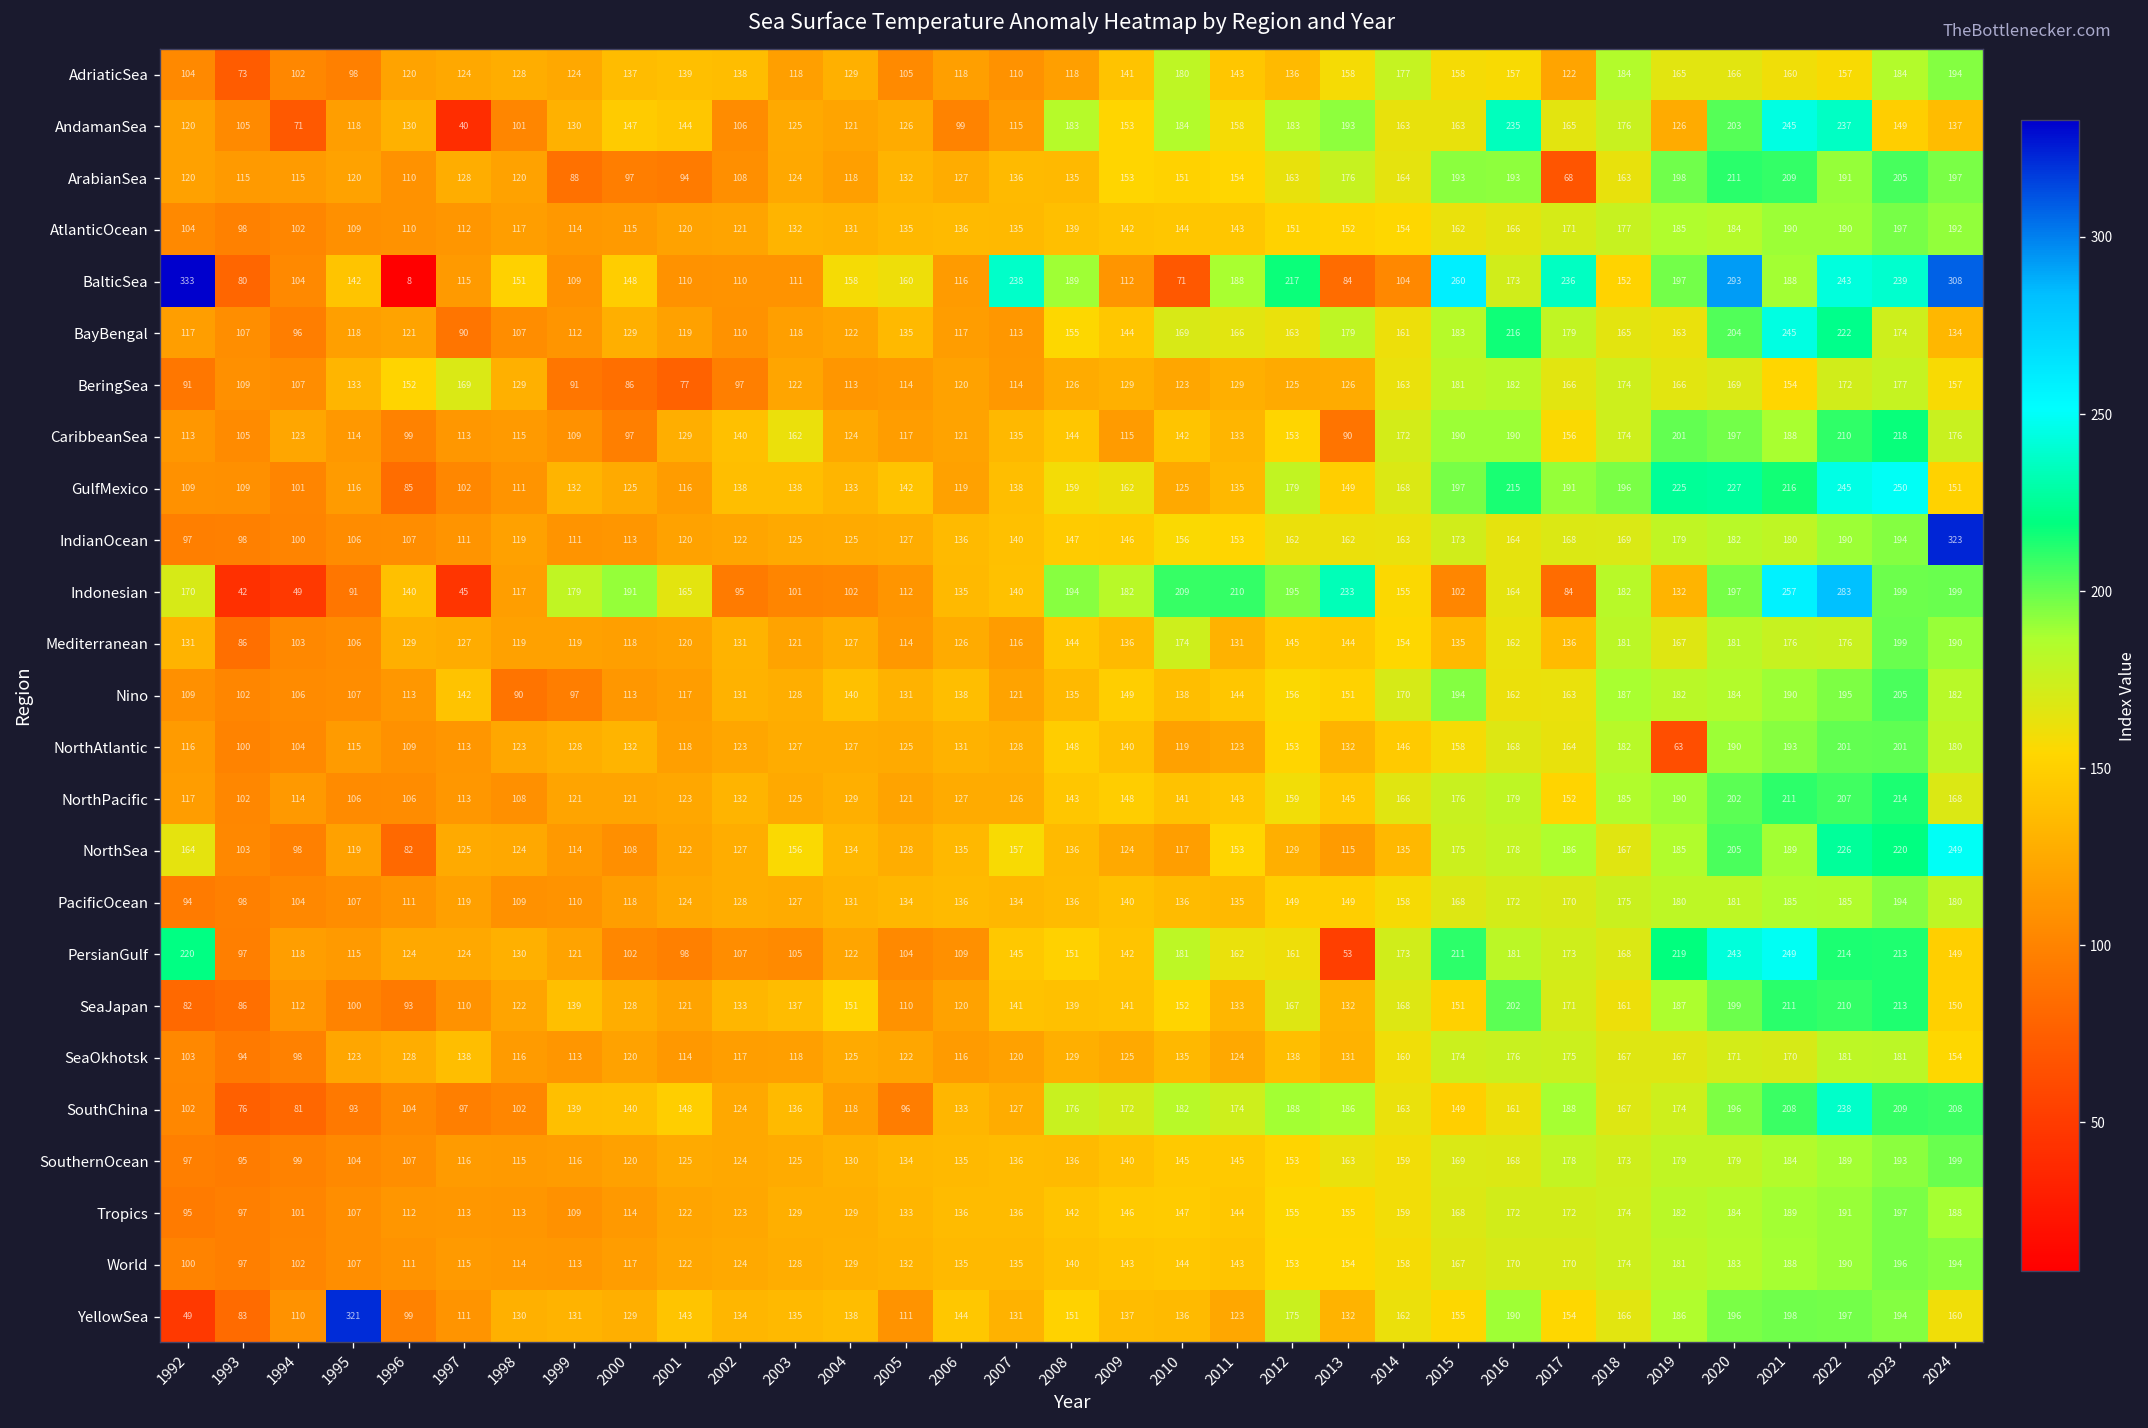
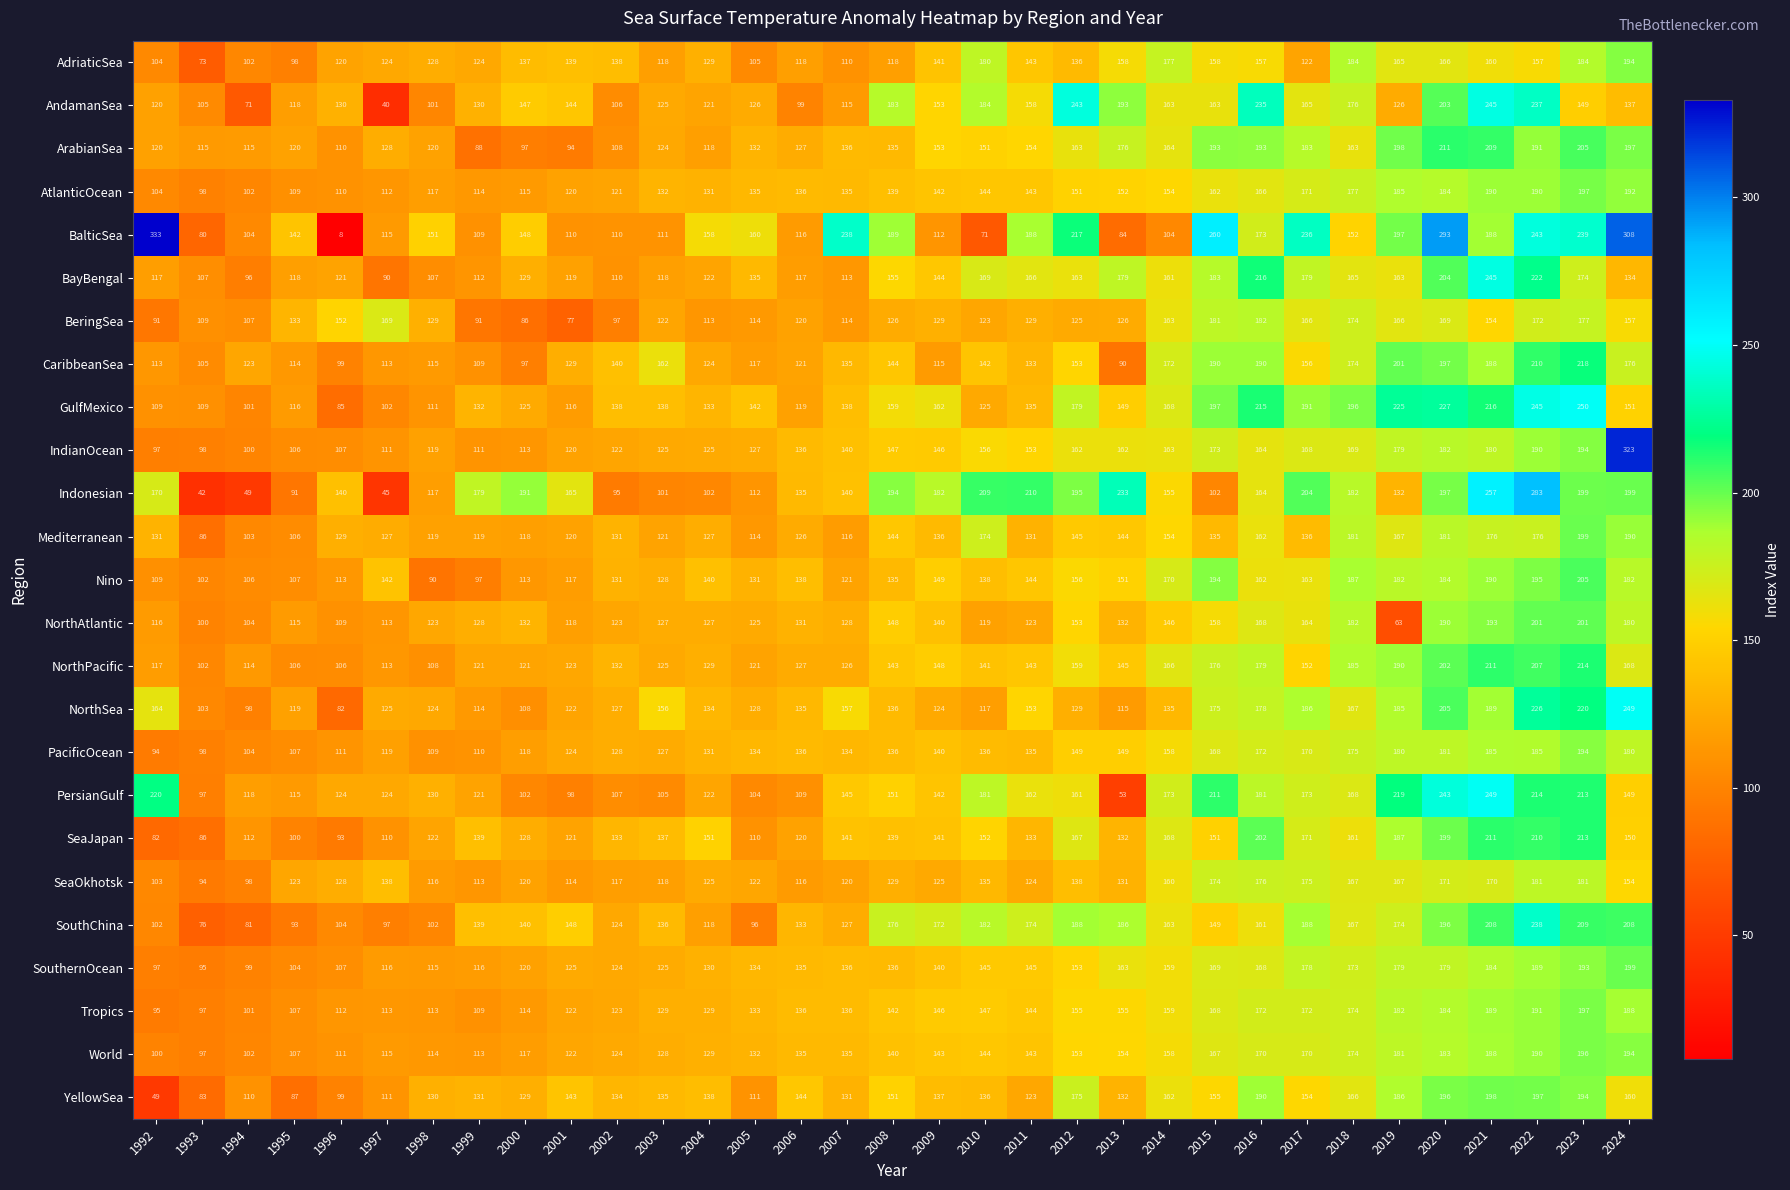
  {
    "AndamanSea": {
      "1992": 120,
      "1993": 105,
      "1994": 71,
      "1995": 118,
      "1996": 130,
      "1997": 40,
      "1998": 101,
      "1999": 130,
      "2000": 147,
      "2001": 144,
      "2002": 106,
      "2003": 125,
      "2004": 121,
      "2005": 126,
      "2006": 99,
      "2007": 115,
      "2008": 183,
      "2009": 153,
      "2010": 184,
      "2011": 158,
-     "2012": 183,
+     "2012": 243,
      "2013": 193,
      "2014": 163,
      "2015": 163,
      "2016": 235,
      "2017": 165,
      "2018": 176,
      "2019": 126,
      "2020": 203,
      "2021": 245,
      "2022": 237,
      "2023": 149,
      "2024": 137
    },
    "ArabianSea": {
      "1992": 120,
      "1993": 115,
      "1994": 115,
      "1995": 120,
      "1996": 110,
      "1997": 128,
      "1998": 120,
      "1999": 88,
      "2000": 97,
      "2001": 94,
      "2002": 108,
      "2003": 124,
      "2004": 118,
      "2005": 132,
      "2006": 127,
      "2007": 136,
      "2008": 135,
      "2009": 153,
      "2010": 151,
      "2011": 154,
      "2012": 163,
      "2013": 176,
      "2014": 164,
      "2015": 193,
      "2016": 193,
-     "2017": 68,
+     "2017": 183,
      "2018": 163,
      "2019": 198,
      "2020": 211,
      "2021": 209,
      "2022": 191,
      "2023": 205,
      "2024": 197
    },
    "Indonesian": {
      "1992": 170,
      "1993": 42,
      "1994": 49,
      "1995": 91,
      "1996": 140,
      "1997": 45,
      "1998": 117,
      "1999": 179,
      "2000": 191,
      "2001": 165,
      "2002": 95,
      "2003": 101,
      "2004": 102,
      "2005": 112,
      "2006": 135,
      "2007": 140,
      "2008": 194,
      "2009": 182,
      "2010": 209,
      "2011": 210,
      "2012": 195,
      "2013": 233,
      "2014": 155,
      "2015": 102,
      "2016": 164,
-     "2017": 84,
+     "2017": 204,
      "2018": 182,
      "2019": 132,
      "2020": 197,
      "2021": 257,
      "2022": 283,
      "2023": 199,
      "2024": 199
    },
    "YellowSea": {
      "1992": 49,
      "1993": 83,
      "1994": 110,
-     "1995": 321,
+     "1995": 87,
      "1996": 99,
      "1997": 111,
      "1998": 130,
      "1999": 131,
      "2000": 129,
      "2001": 143,
      "2002": 134,
      "2003": 135,
      "2004": 138,
      "2005": 111,
      "2006": 144,
      "2007": 131,
      "2008": 151,
      "2009": 137,
      "2010": 136,
      "2011": 123,
      "2012": 175,
      "2013": 132,
      "2014": 162,
      "2015": 155,
      "2016": 190,
      "2017": 154,
      "2018": 166,
      "2019": 186,
      "2020": 196,
      "2021": 198,
      "2022": 197,
      "2023": 194,
      "2024": 160
    }
  }
